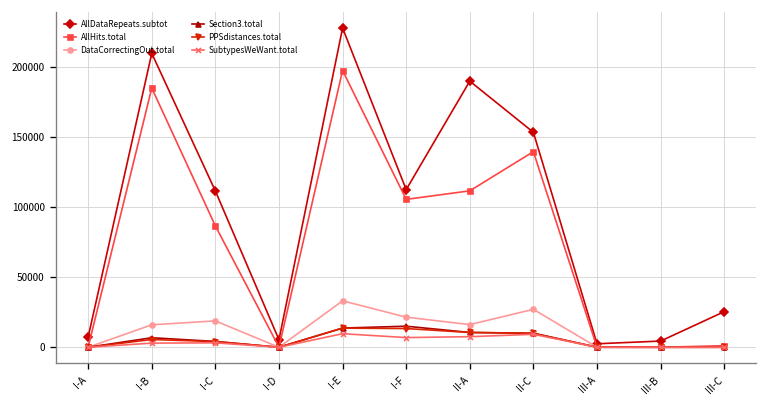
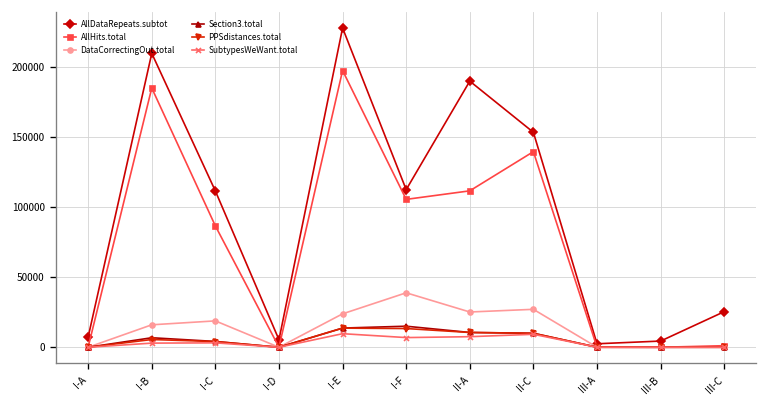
  {
    "DataCorrectingOut.total": {
      "I-B": 16000,
      "I-C": 19000,
-     "I-E": 33000,
-     "I-F": 21000,
-     "II-A": 16000,
+     "I-E": 24000,
+     "I-F": 39000,
+     "II-A": 25000,
      "II-C": 27000
    }
  }
